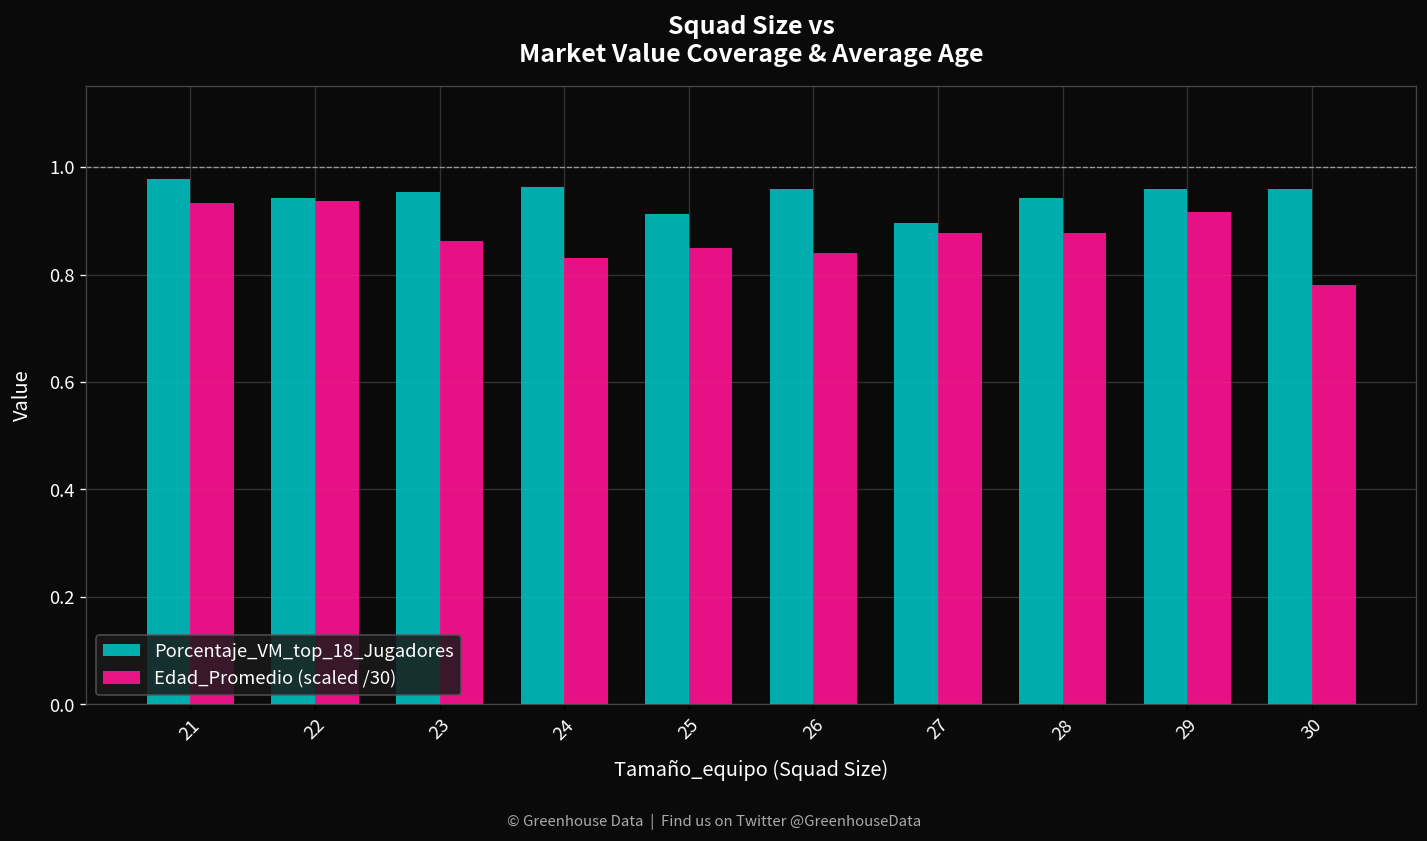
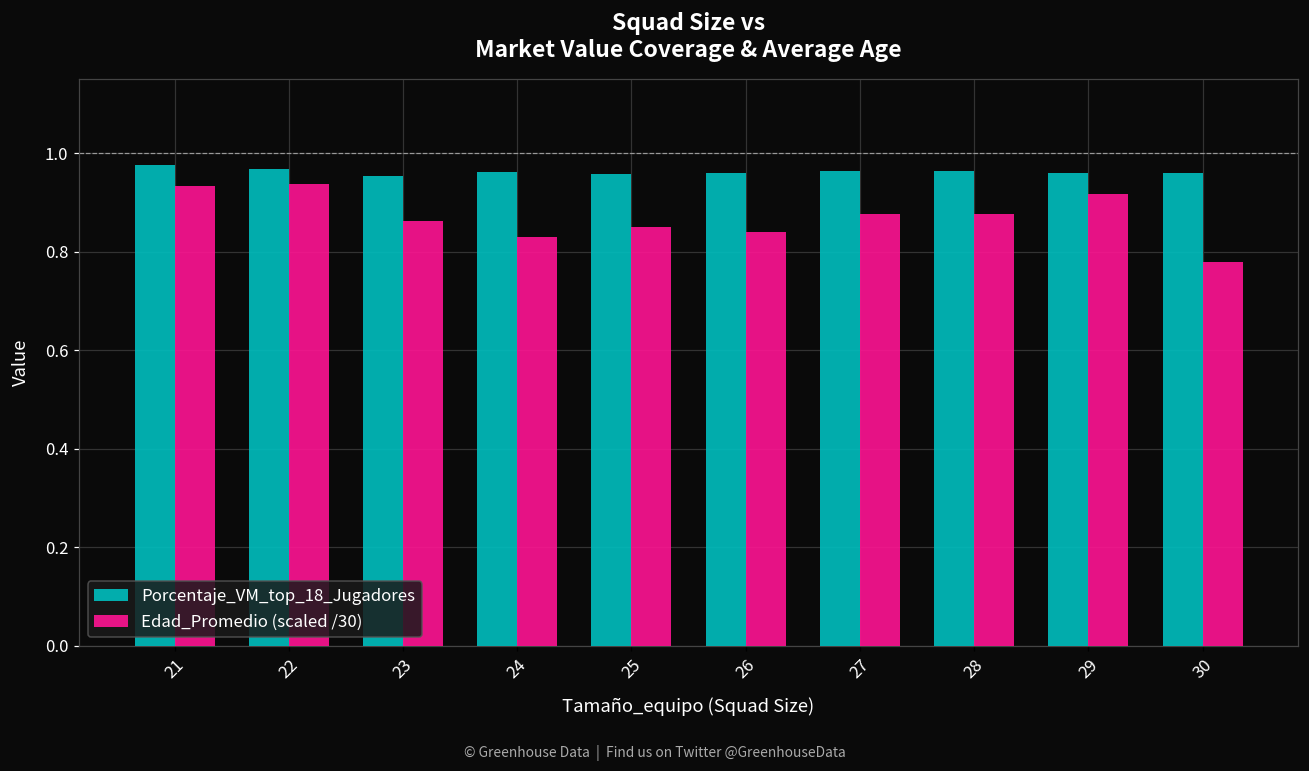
  {
    "Porcentaje_VM_top_18_Jugadores": {
      "21": 0.98,
-     "22": 0.94,
+     "22": 0.97,
      "23": 0.95,
      "24": 0.96,
-     "25": 0.91,
+     "25": 0.96,
      "26": 0.96,
-     "27": 0.90,
-     "28": 0.94,
+     "27": 0.96,
+     "28": 0.96,
      "29": 0.96,
      "30": 0.96
    },
    "Edad_Promedio (scaled /30)": {
      "21": 0.93,
      "22": 0.94,
      "23": 0.86,
      "24": 0.83,
      "25": 0.85,
      "26": 0.84,
      "27": 0.88,
      "28": 0.88,
      "29": 0.92,
      "30": 0.78
    }
  }
